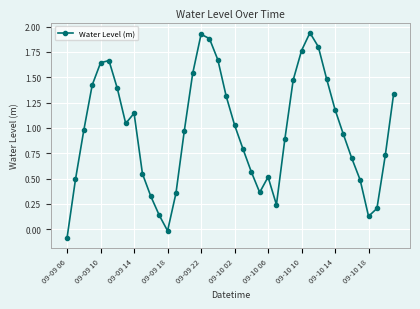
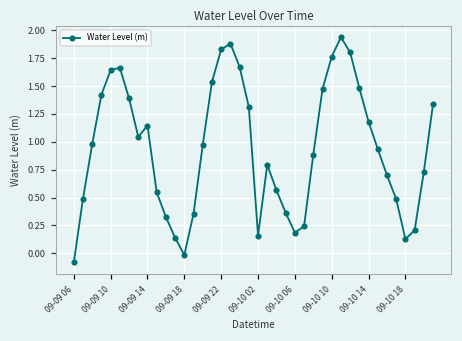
  {
    "09-09 06": -0.08,
    "09-09 10": 1.64,
    "09-09 14": 1.15,
    "09-09 18": -0.02,
-   "09-09 22": 1.92,
-   "09-10 02": 1.03,
-   "09-10 06": 0.52,
+   "09-09 22": 1.83,
+   "09-10 02": 0.16,
+   "09-10 06": 0.19,
    "09-10 10": 1.76,
    "09-10 14": 1.18,
    "09-10 18": 0.13
  }
